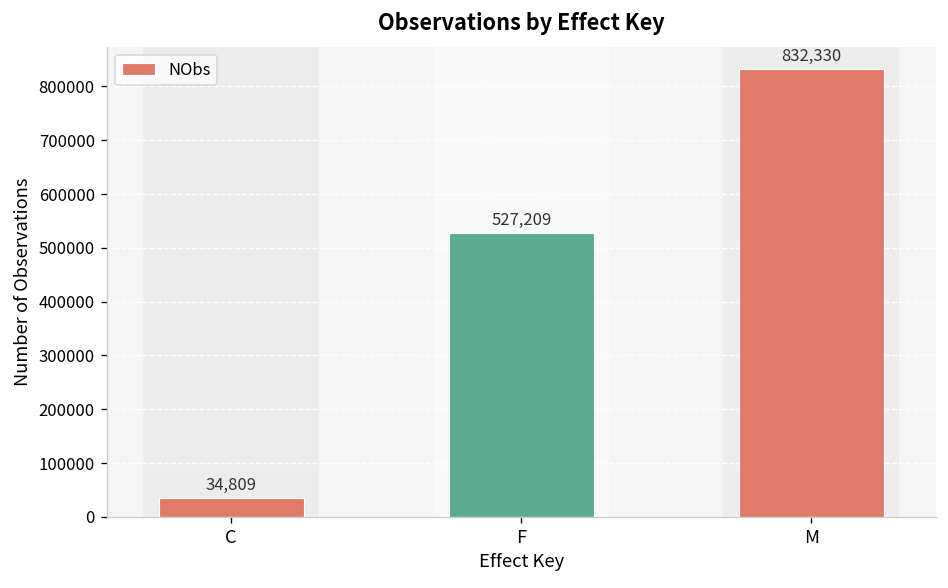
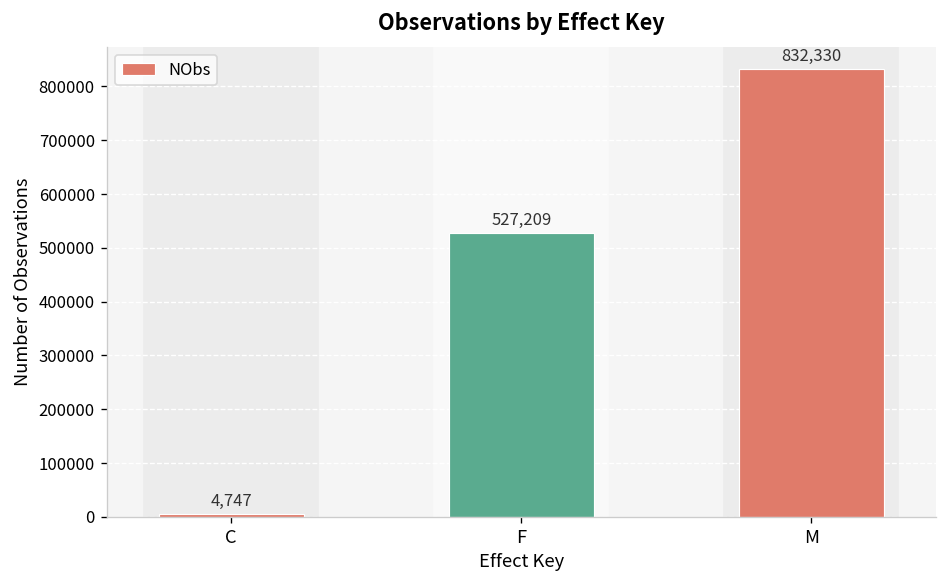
  {
-   "C": "34,809",
+   "C": "4,747",
    "F": "527,209",
    "M": "832,330"
  }
